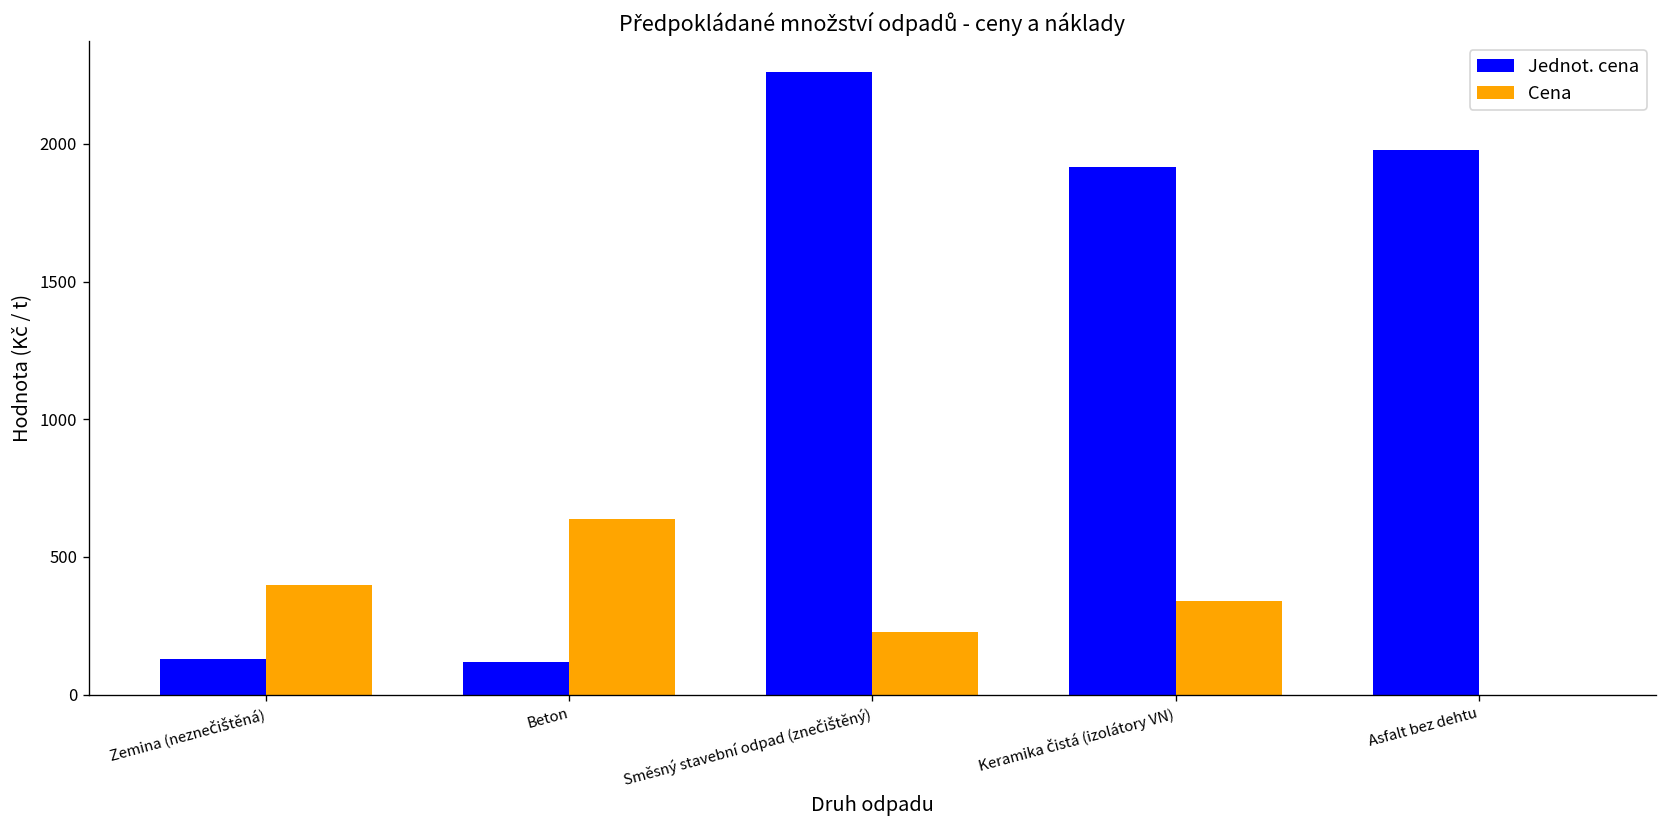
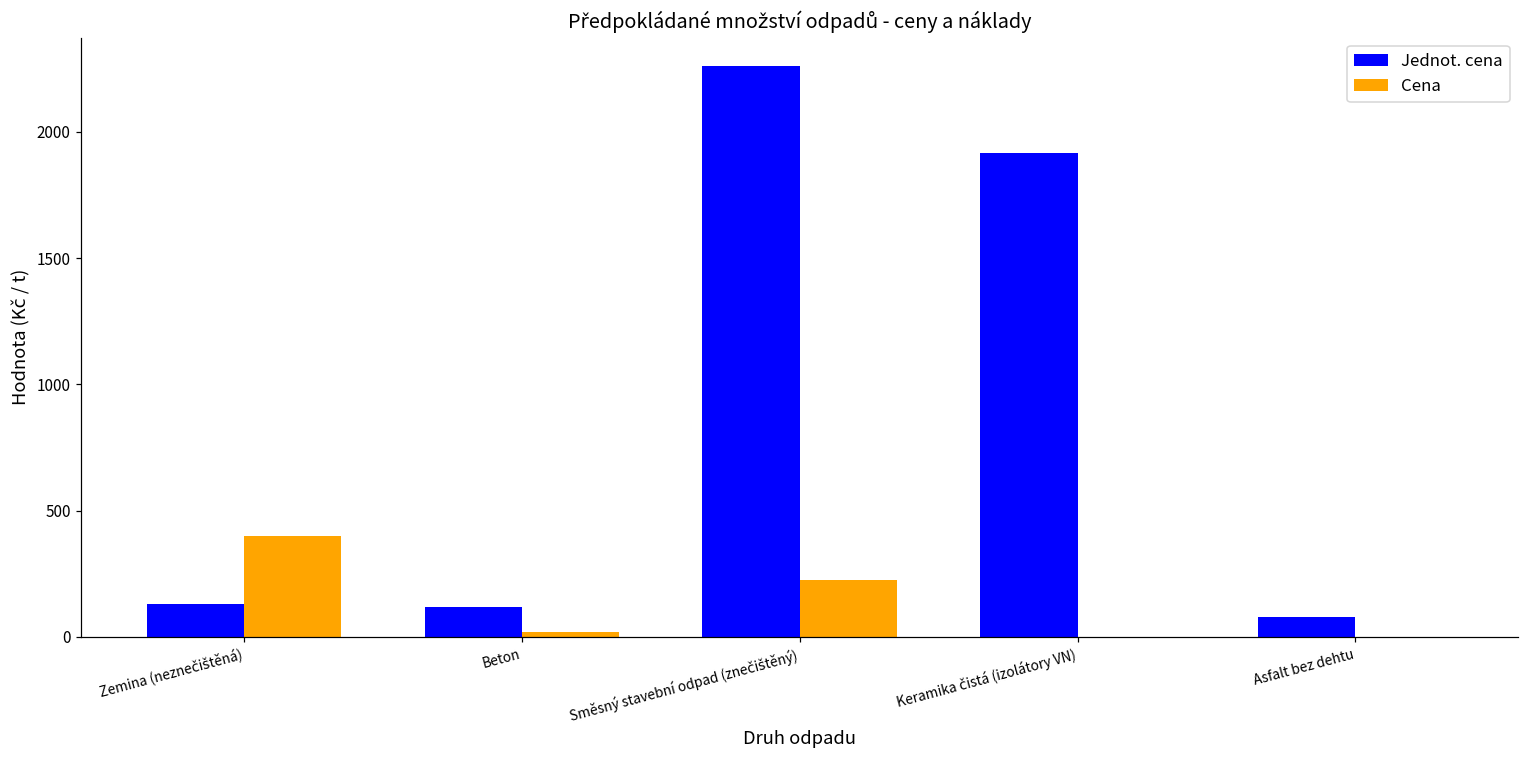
  {
    "Jednot. cena": {
      "Zemina (neznečištěná)": 130,
      "Beton": 120,
      "Směsný stavební odpad (znečištěný)": 2260,
      "Keramika čistá (izolátory VN)": 1920,
-     "Asfalt bez dehtu": 1980
+     "Asfalt bez dehtu": 80
    },
    "Cena": {
      "Zemina (neznečištěná)": 400,
-     "Beton": 640,
+     "Beton": 20,
      "Směsný stavební odpad (znečištěný)": 230,
-     "Keramika čistá (izolátory VN)": 340,
+     "Keramika čistá (izolátory VN)": 0,
      "Asfalt bez dehtu": 0
    }
  }
